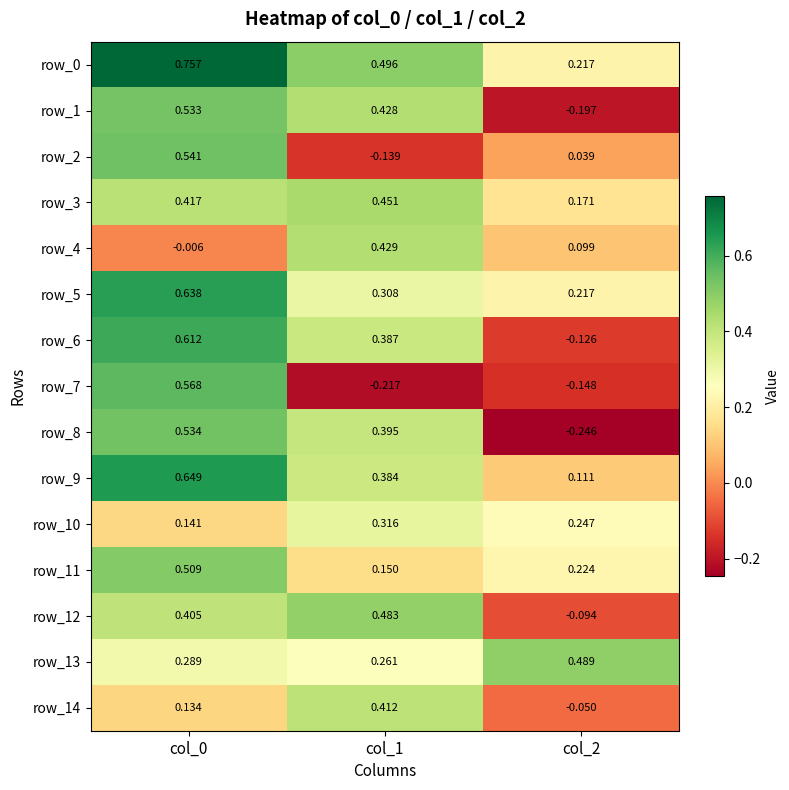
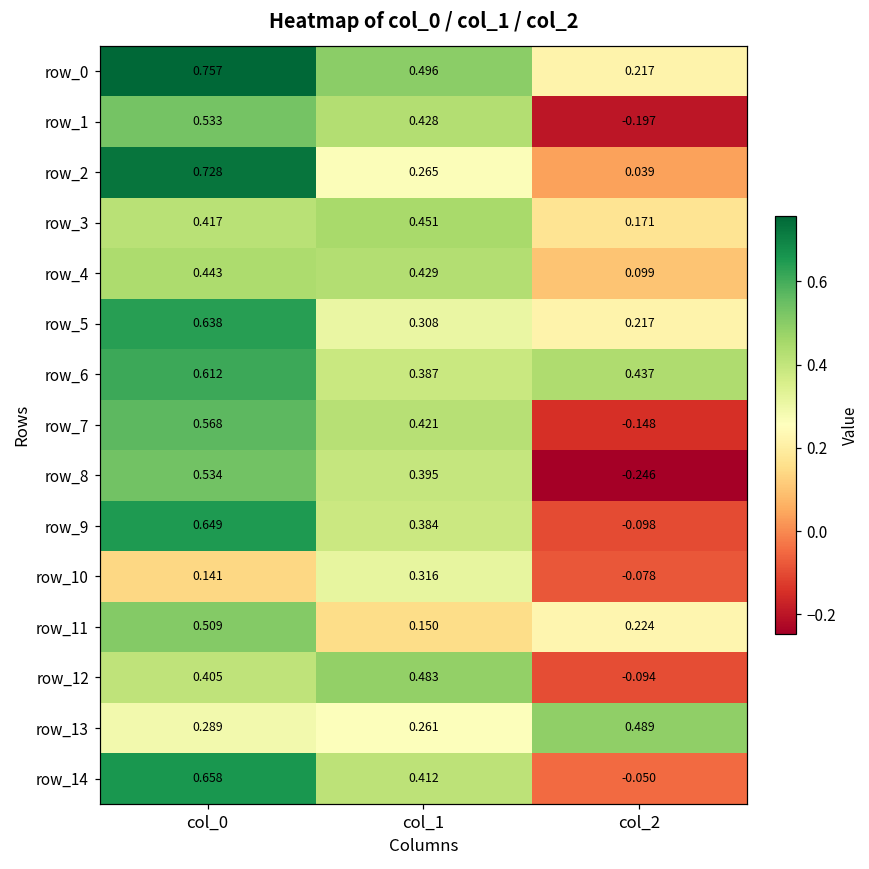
  {
    "row_0": {
      "col_0": 0.757,
      "col_1": 0.496,
      "col_2": 0.217
    },
    "row_1": {
      "col_0": 0.533,
      "col_1": 0.428,
      "col_2": -0.197
    },
    "row_2": {
-     "col_0": 0.541,
-     "col_1": -0.139,
+     "col_0": 0.728,
+     "col_1": 0.265,
      "col_2": 0.039
    },
    "row_3": {
      "col_0": 0.417,
      "col_1": 0.451,
      "col_2": 0.171
    },
    "row_4": {
-     "col_0": -0.006,
+     "col_0": 0.443,
      "col_1": 0.429,
      "col_2": 0.099
    },
    "row_5": {
      "col_0": 0.638,
      "col_1": 0.308,
      "col_2": 0.217
    },
    "row_6": {
      "col_0": 0.612,
      "col_1": 0.387,
-     "col_2": -0.126
+     "col_2": 0.437
    },
    "row_7": {
      "col_0": 0.568,
-     "col_1": -0.217,
+     "col_1": 0.421,
      "col_2": -0.148
    },
    "row_8": {
      "col_0": 0.534,
      "col_1": 0.395,
      "col_2": -0.246
    },
    "row_9": {
      "col_0": 0.649,
      "col_1": 0.384,
-     "col_2": 0.111
+     "col_2": -0.098
    },
    "row_10": {
      "col_0": 0.141,
      "col_1": 0.316,
-     "col_2": 0.247
+     "col_2": -0.078
    },
    "row_11": {
      "col_0": 0.509,
      "col_1": 0.150,
      "col_2": 0.224
    },
    "row_12": {
      "col_0": 0.405,
      "col_1": 0.483,
      "col_2": -0.094
    },
    "row_13": {
      "col_0": 0.289,
      "col_1": 0.261,
      "col_2": 0.489
    },
    "row_14": {
-     "col_0": 0.134,
+     "col_0": 0.658,
      "col_1": 0.412,
      "col_2": -0.050
    }
  }
